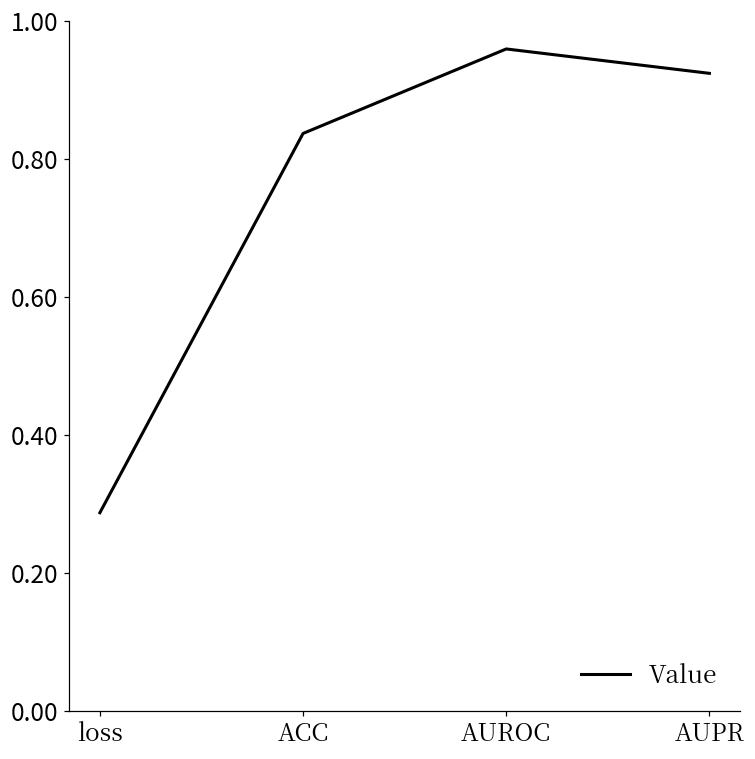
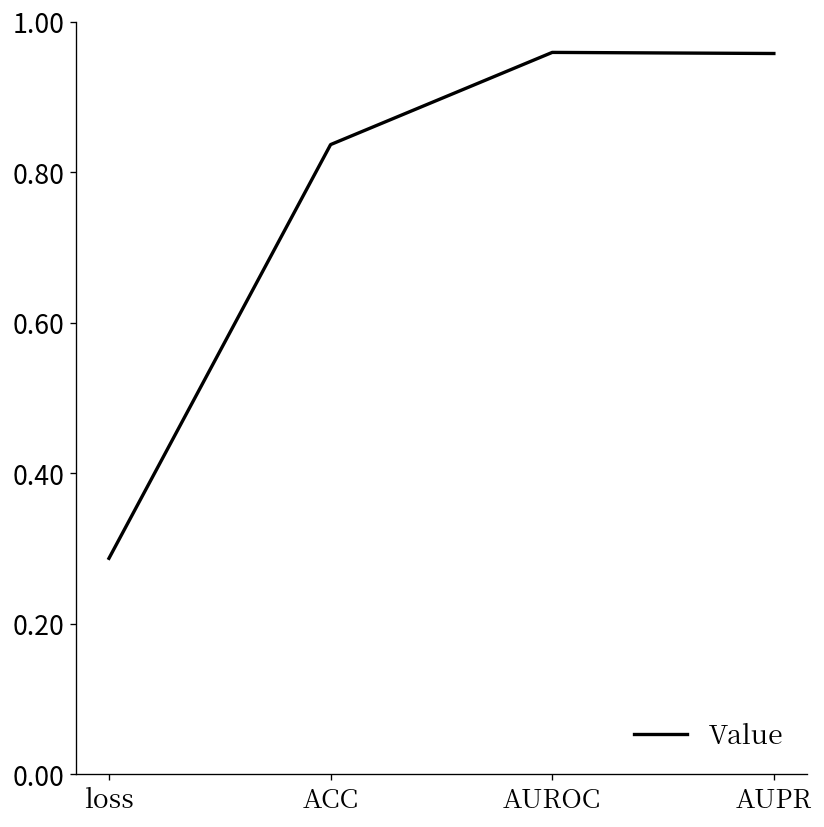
  {
    "loss": 0.29,
    "ACC": 0.84,
    "AUROC": 0.96,
-   "AUPR": 0.92
+   "AUPR": 0.96
  }
